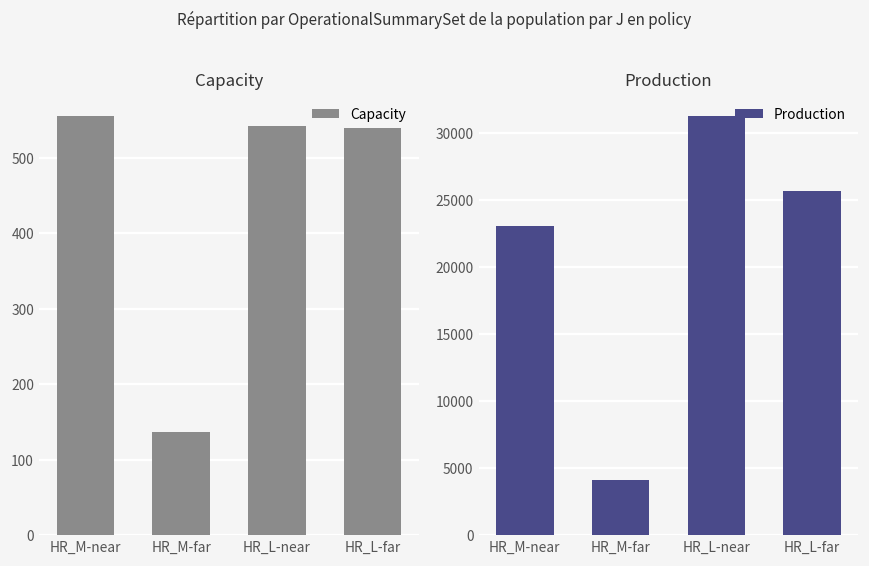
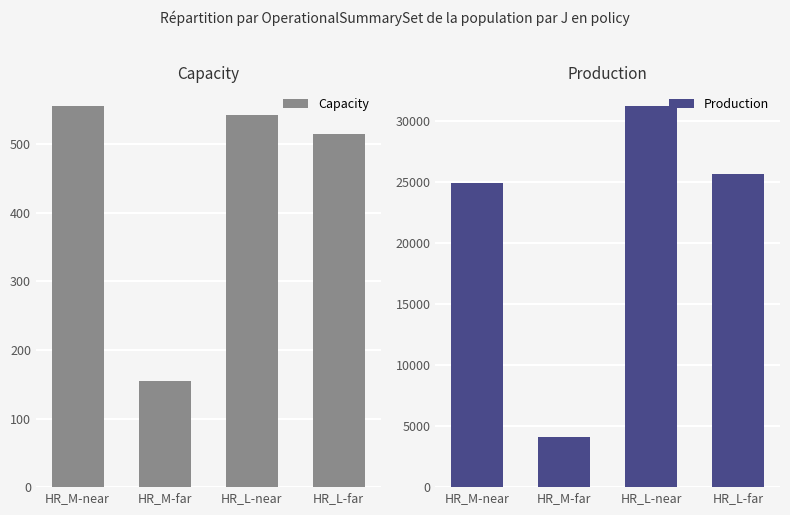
  {
    "Capacity": {
      "HR_M-near": 560,
-     "HR_M-far": 140,
+     "HR_M-far": 160,
      "HR_L-near": 540,
-     "HR_L-far": 540
+     "HR_L-far": 510
    },
    "Production": {
-     "HR_M-near": 23000,
+     "HR_M-near": 24900,
      "HR_M-far": 4100,
      "HR_L-near": 31200,
      "HR_L-far": 25600
    }
  }
